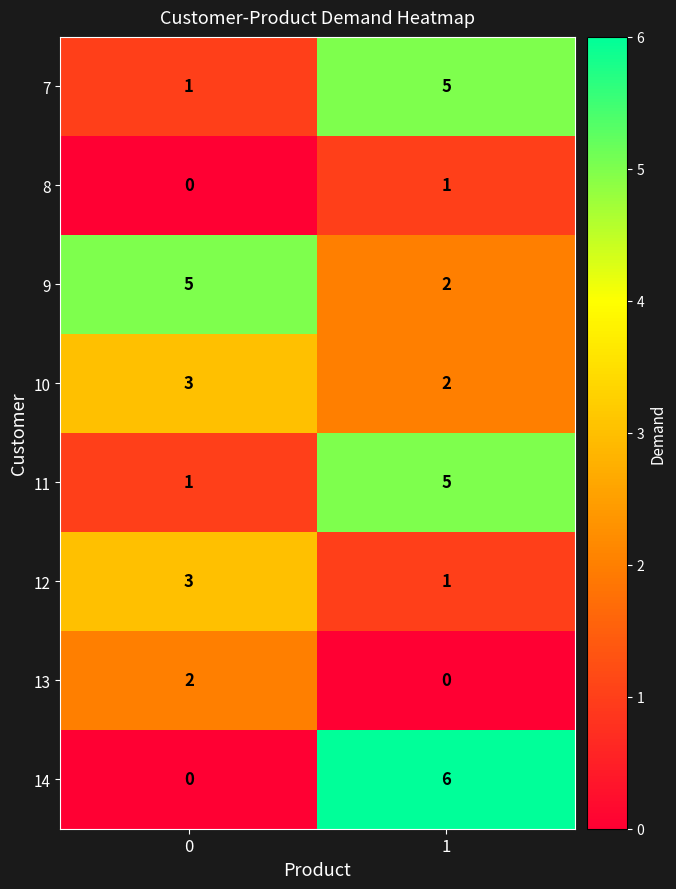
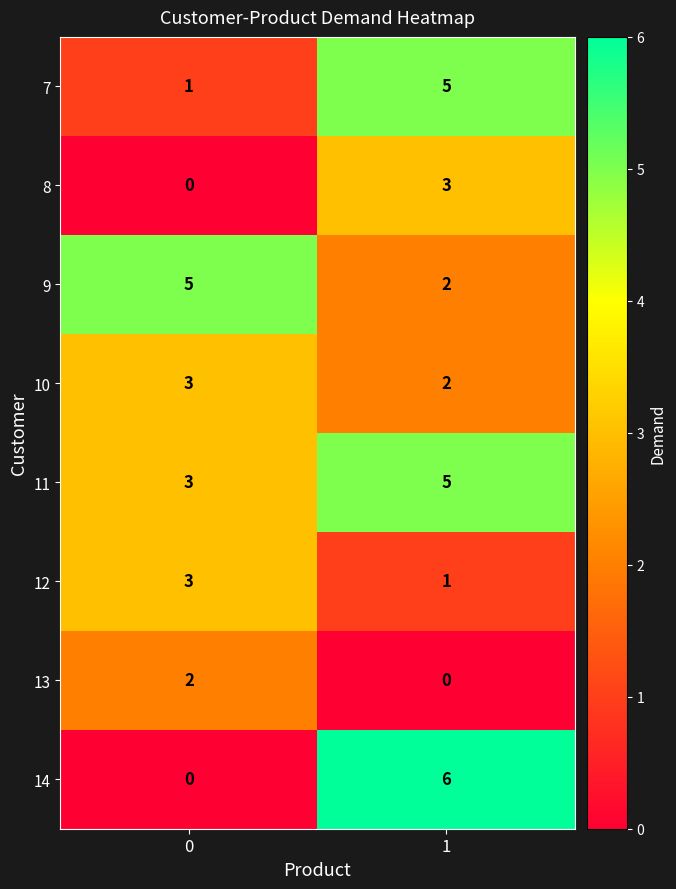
  {
    "7": {
      "0": 1,
      "1": 5
    },
    "8": {
      "0": 0,
-     "1": 1
+     "1": 3
    },
    "9": {
      "0": 5,
      "1": 2
    },
    "10": {
      "0": 3,
      "1": 2
    },
    "11": {
-     "0": 1,
+     "0": 3,
      "1": 5
    },
    "12": {
      "0": 3,
      "1": 1
    },
    "13": {
      "0": 2,
      "1": 0
    },
    "14": {
      "0": 0,
      "1": 6
    }
  }
